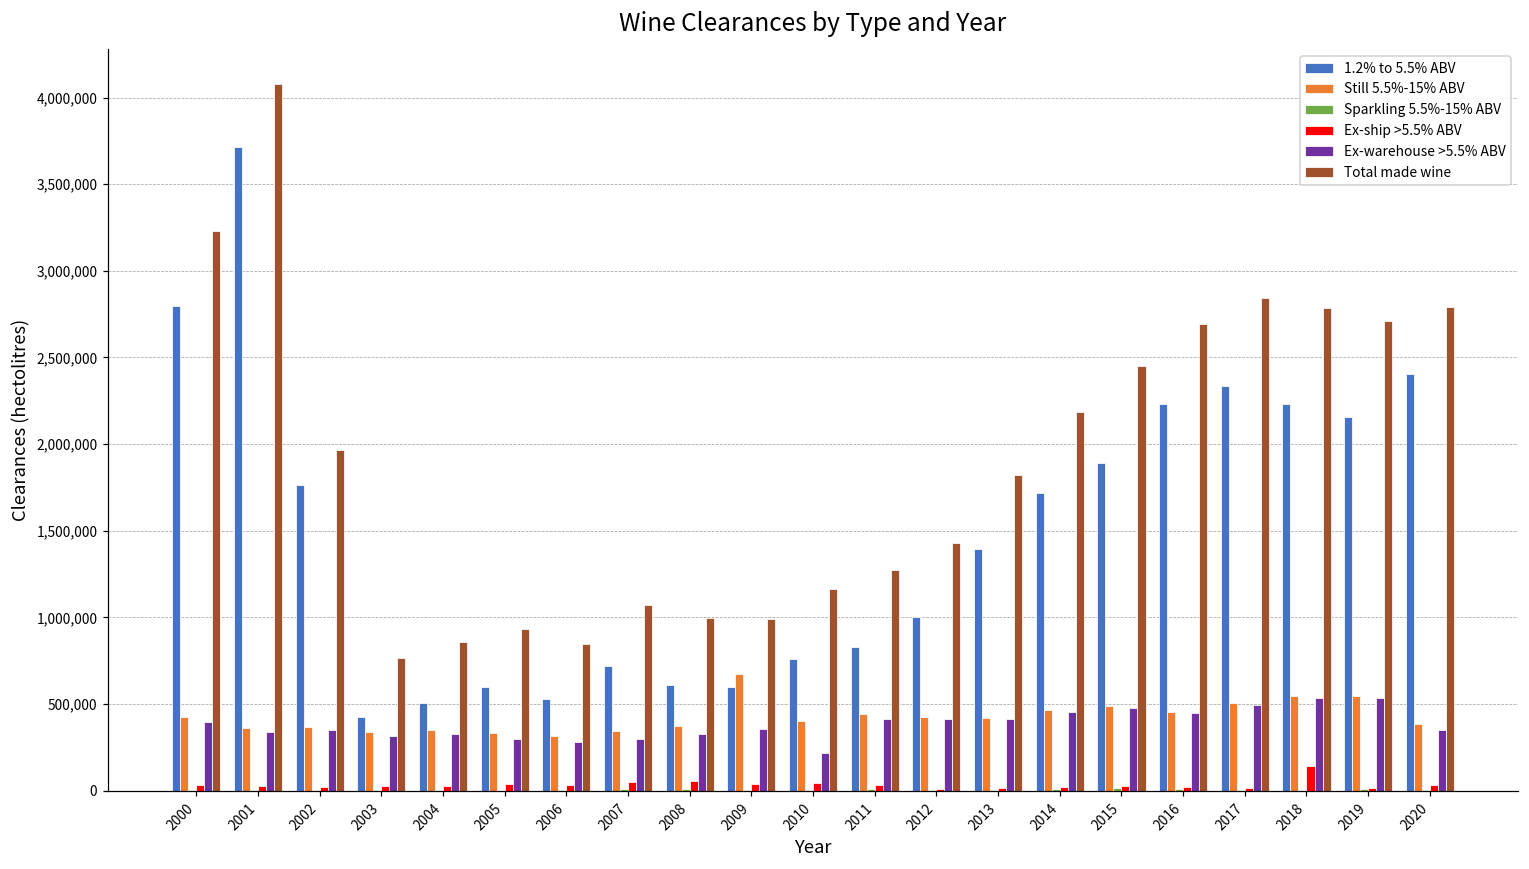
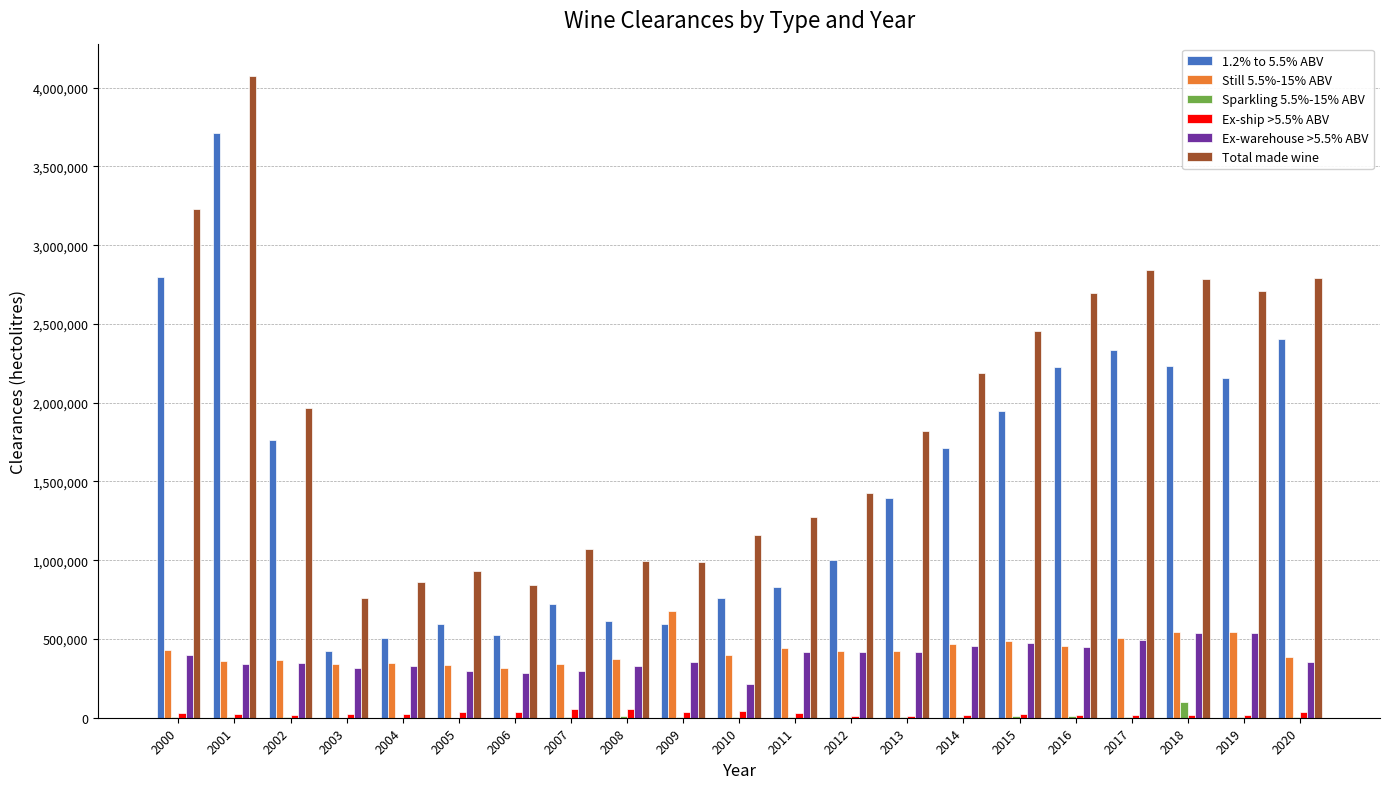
  {
    "1.2% to 5.5% ABV": {
      "2000": "2,800,000",
      "2001": "3,710,000",
      "2002": "1,760,000",
      "2003": "420,000",
      "2004": "510,000",
      "2005": "600,000",
      "2006": "530,000",
      "2007": "720,000",
      "2008": "610,000",
      "2009": "600,000",
      "2010": "760,000",
      "2011": "830,000",
      "2012": "1,000,000",
      "2013": "1,390,000",
      "2014": "1,720,000",
-     "2015": "1,890,000",
+     "2015": "1,950,000",
      "2016": "2,230,000",
      "2017": "2,340,000",
      "2018": "2,230,000",
      "2019": "2,160,000",
      "2020": "2,400,000"
    },
    "Still 5.5%-15% ABV": {
      "2000": "430,000",
      "2001": "360,000",
      "2002": "370,000",
      "2003": "340,000",
      "2004": "350,000",
      "2005": "330,000",
      "2006": "320,000",
      "2007": "340,000",
      "2008": "370,000",
      "2009": "680,000",
      "2010": "400,000",
      "2011": "440,000",
      "2012": "420,000",
      "2013": "420,000",
      "2014": "470,000",
      "2015": "490,000",
      "2016": "460,000",
      "2017": "510,000",
      "2018": "550,000",
      "2019": "550,000",
      "2020": "380,000"
    },
    "Sparkling 5.5%-15% ABV": {
-     "2018": "10,000"
+     "2018": "100,000"
    },
    "Ex-ship >5.5% ABV": {
      "2000": "30,000",
      "2001": "20,000",
      "2002": "20,000",
      "2003": "20,000",
      "2004": "30,000",
      "2005": "40,000",
      "2006": "30,000",
      "2007": "50,000",
      "2008": "60,000",
      "2009": "40,000",
      "2010": "40,000",
      "2011": "30,000",
      "2014": "20,000",
      "2015": "20,000",
      "2016": "20,000",
      "2017": "20,000",
-     "2018": "140,000",
+     "2018": "10,000",
      "2019": "20,000",
      "2020": "40,000"
    },
    "Ex-warehouse >5.5% ABV": {
      "2000": "400,000",
      "2001": "340,000",
      "2002": "350,000",
      "2003": "310,000",
      "2004": "330,000",
      "2005": "300,000",
      "2006": "280,000",
      "2007": "300,000",
      "2008": "330,000",
      "2009": "360,000",
      "2010": "210,000",
      "2011": "410,000",
      "2012": "420,000",
      "2013": "410,000",
      "2014": "450,000",
      "2015": "480,000",
      "2016": "450,000",
      "2017": "490,000",
      "2018": "540,000",
      "2019": "540,000",
      "2020": "350,000"
    },
    "Total made wine": {
      "2000": "3,230,000",
      "2001": "4,080,000",
      "2002": "1,970,000",
      "2003": "760,000",
      "2004": "860,000",
      "2005": "930,000",
      "2006": "840,000",
      "2007": "1,070,000",
      "2008": "990,000",
      "2009": "990,000",
      "2010": "1,160,000",
      "2011": "1,270,000",
      "2012": "1,430,000",
      "2013": "1,820,000",
      "2014": "2,190,000",
      "2015": "2,450,000",
      "2016": "2,690,000",
      "2017": "2,850,000",
      "2018": "2,780,000",
      "2019": "2,710,000",
      "2020": "2,790,000"
    }
  }
